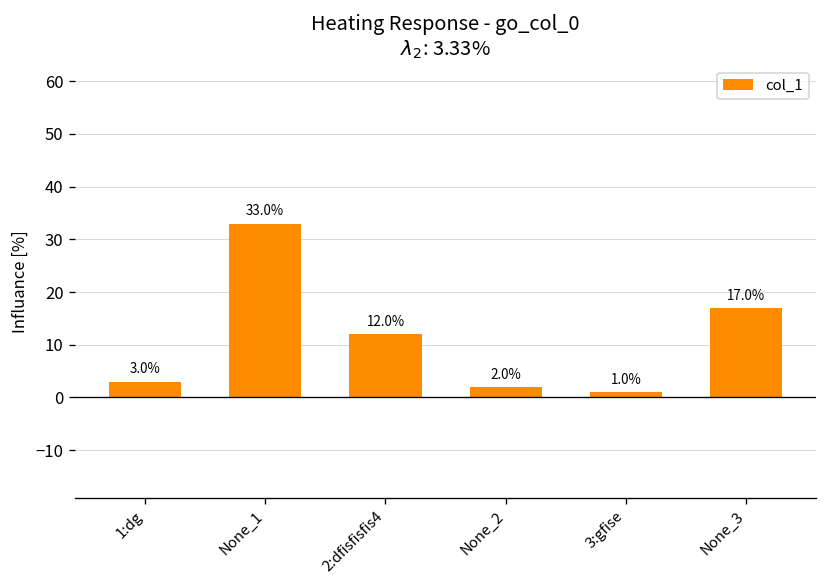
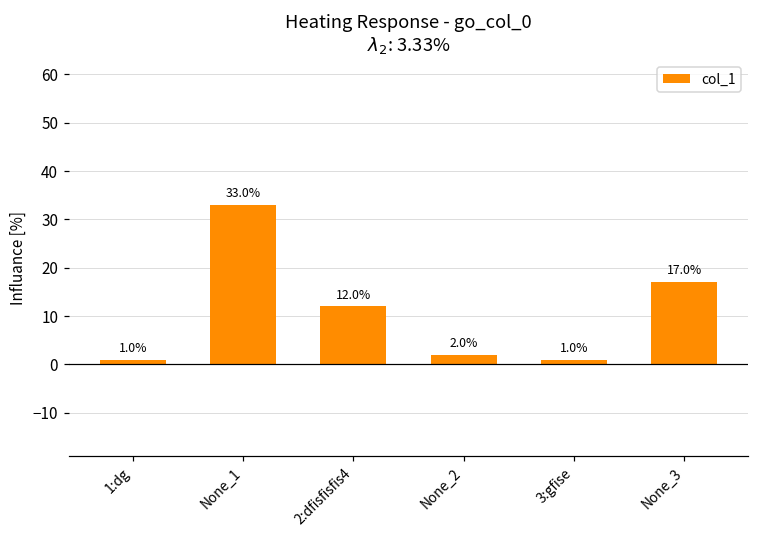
  {
-   "1:dg": "3.0%",
+   "1:dg": "1.0%",
    "None_1": "33.0%",
    "2:dfisfisfis4": "12.0%",
    "None_2": "2.0%",
    "3:gfise": "1.0%",
    "None_3": "17.0%"
  }
